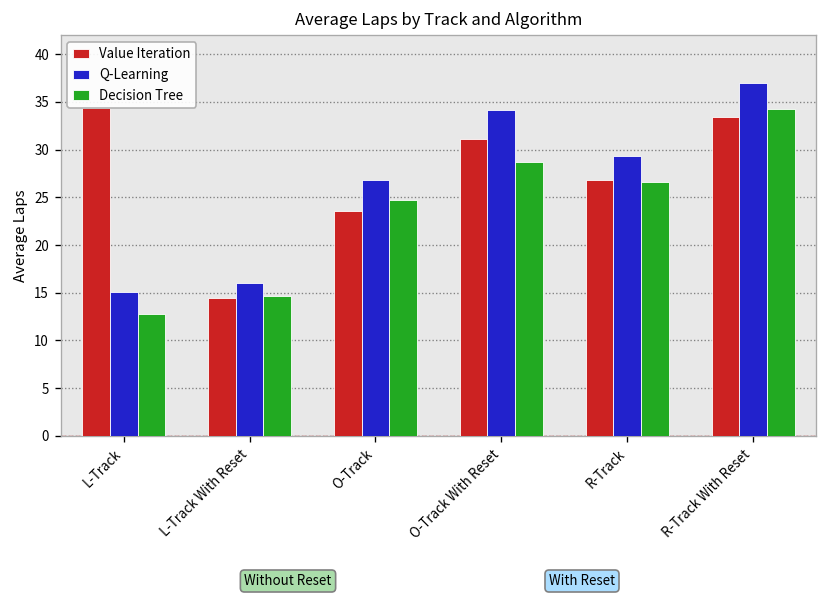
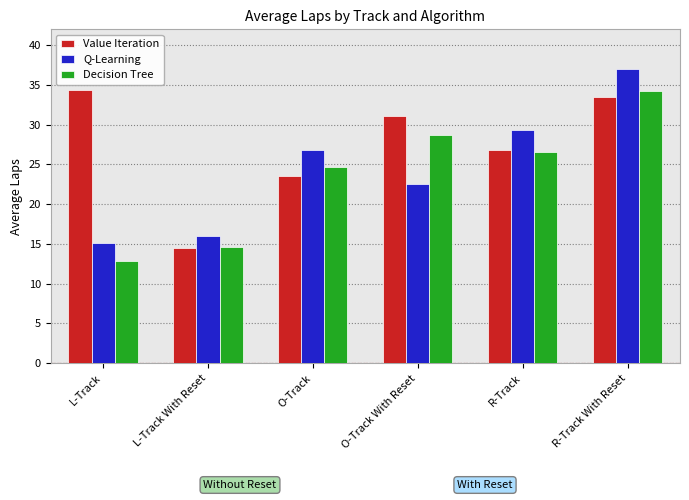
  {
    "Value Iteration": {
      "L-Track": 34,
      "L-Track With Reset": 14,
      "O-Track": 24,
      "O-Track With Reset": 31,
      "R-Track": 27,
      "R-Track With Reset": 33
    },
    "Q-Learning": {
      "L-Track": 15,
      "L-Track With Reset": 16,
      "O-Track": 27,
-     "O-Track With Reset": 34,
+     "O-Track With Reset": 23,
      "R-Track": 29,
      "R-Track With Reset": 37
    },
    "Decision Tree": {
      "L-Track": 13,
      "L-Track With Reset": 15,
      "O-Track": 25,
      "O-Track With Reset": 29,
      "R-Track": 27,
      "R-Track With Reset": 34
    }
  }
